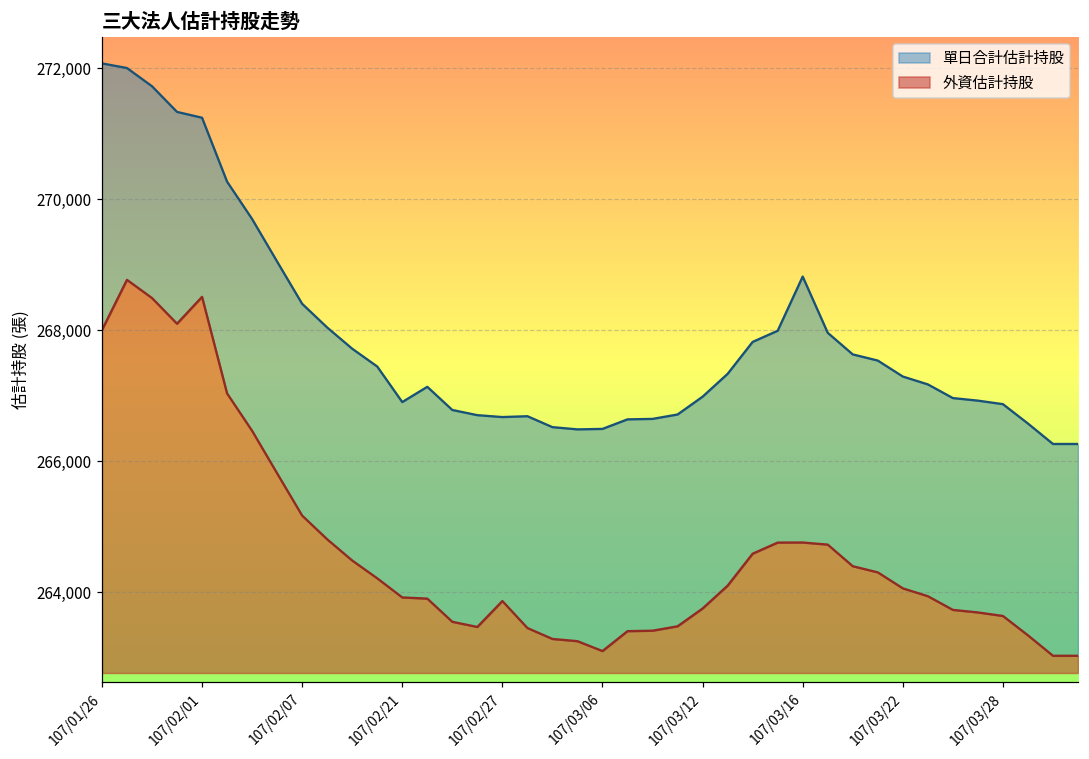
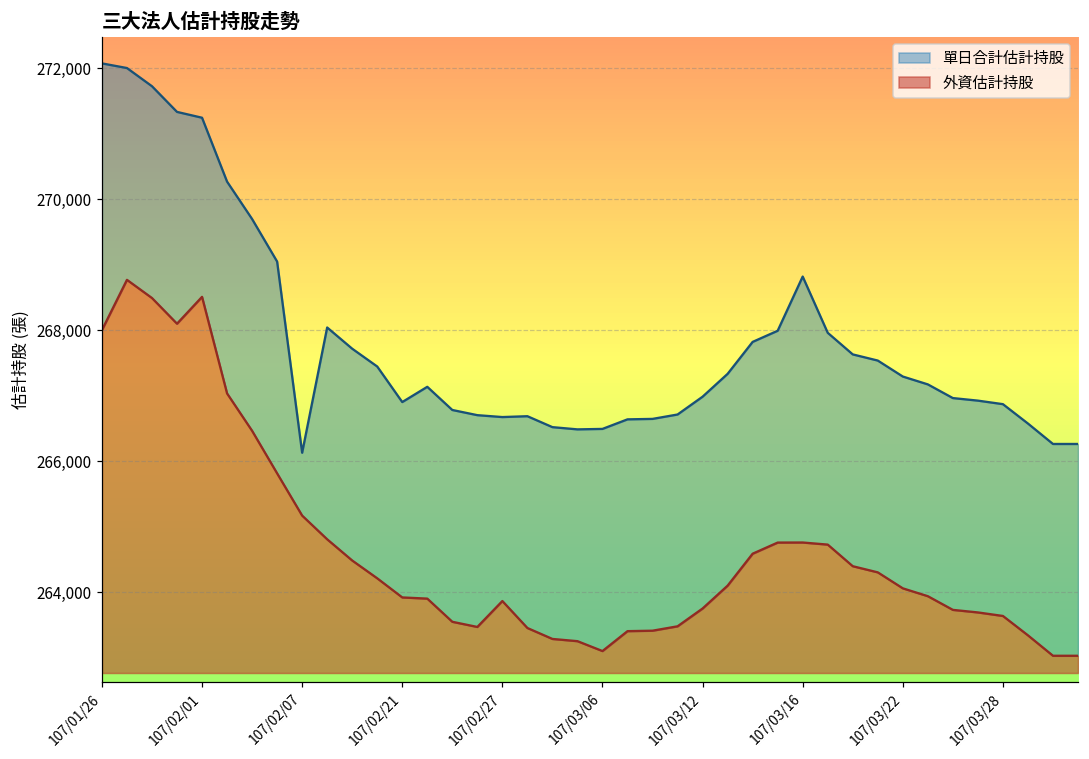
  {
    "外資估計持股": {
      "107/01/26": "268,000",
      "107/02/01": "268,500",
      "107/02/07": "265,200",
      "107/02/21": "263,900",
      "107/02/27": "263,900",
      "107/03/06": "263,100",
      "107/03/12": "263,800",
      "107/03/16": "264,800",
      "107/03/22": "264,100",
      "107/03/28": "263,600"
    },
    "單日合計估計持股": {
      "107/01/26": "272,100",
      "107/02/01": "271,200",
-     "107/02/07": "268,400",
+     "107/02/07": "266,100",
      "107/02/21": "266,900",
      "107/02/27": "266,700",
      "107/03/06": "266,500",
      "107/03/12": "267,000",
      "107/03/16": "268,800",
      "107/03/22": "267,300",
      "107/03/28": "266,900"
    }
  }
